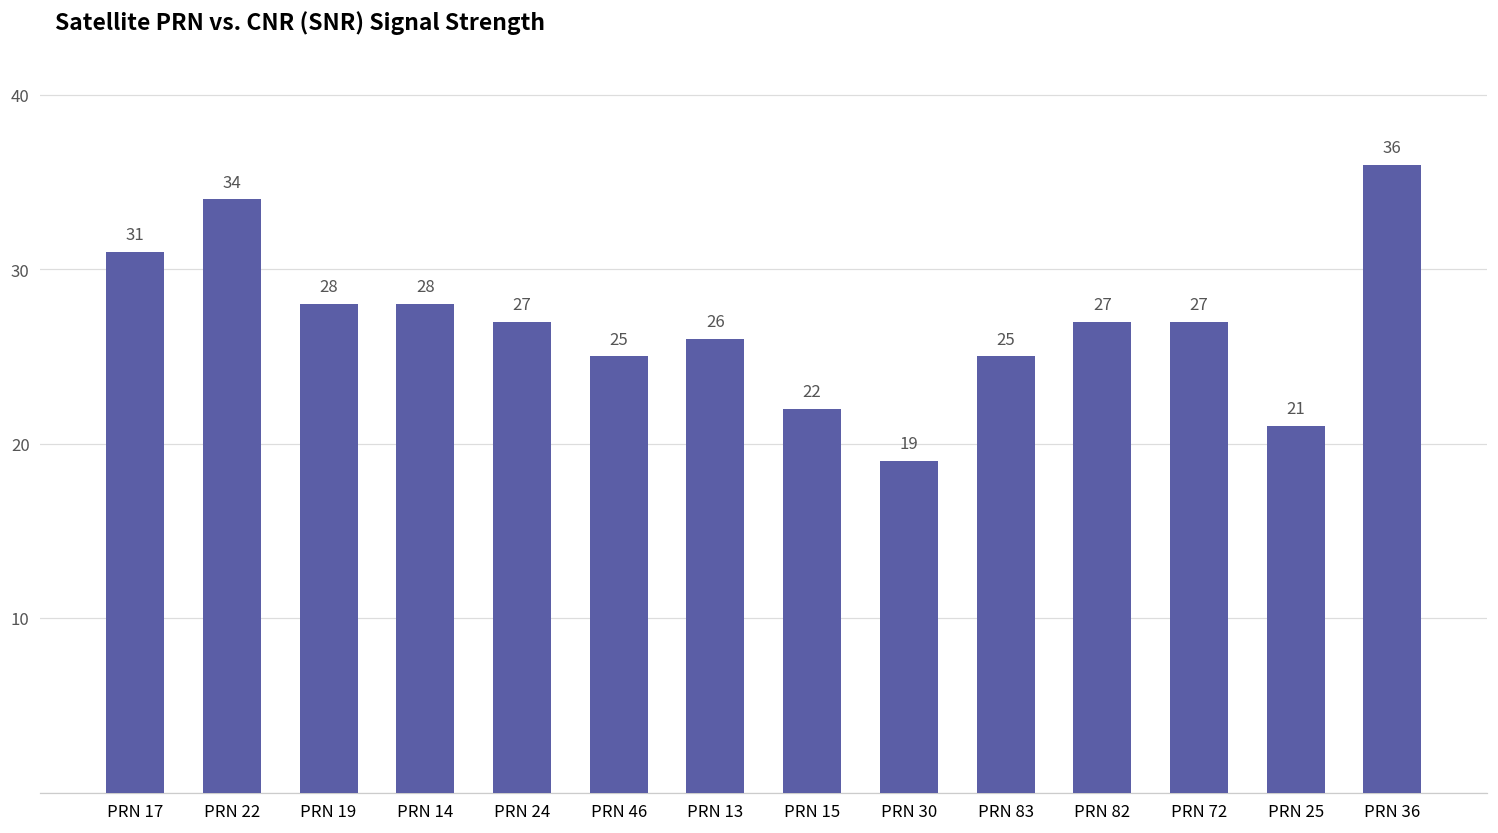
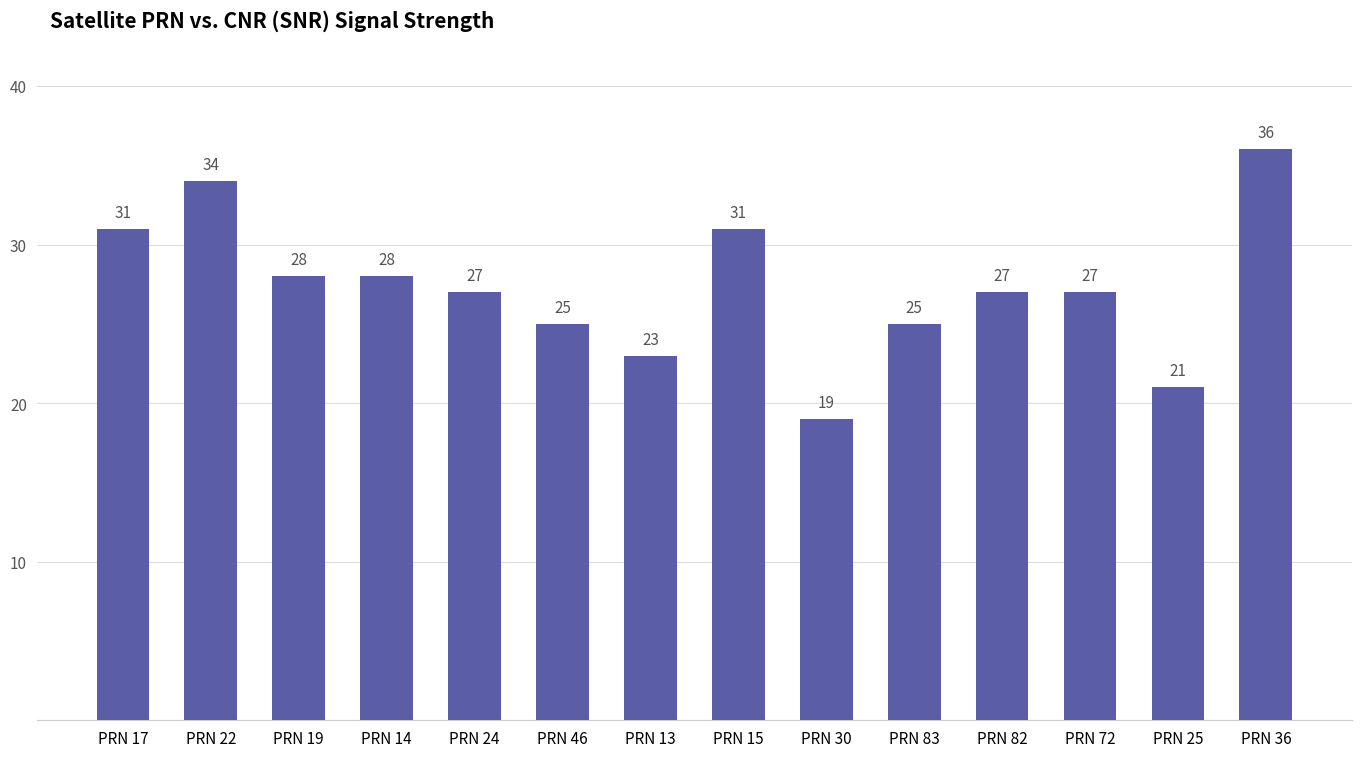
  {
    "PRN 17": 31,
    "PRN 22": 34,
    "PRN 19": 28,
    "PRN 14": 28,
    "PRN 24": 27,
    "PRN 46": 25,
-   "PRN 13": 26,
-   "PRN 15": 22,
+   "PRN 13": 23,
+   "PRN 15": 31,
    "PRN 30": 19,
    "PRN 83": 25,
    "PRN 82": 27,
    "PRN 72": 27,
    "PRN 25": 21,
    "PRN 36": 36
  }
